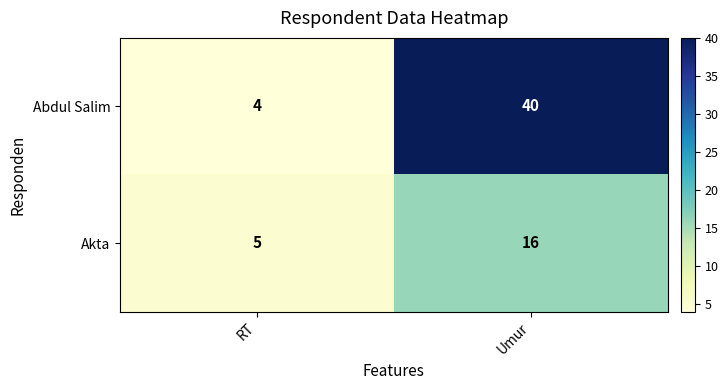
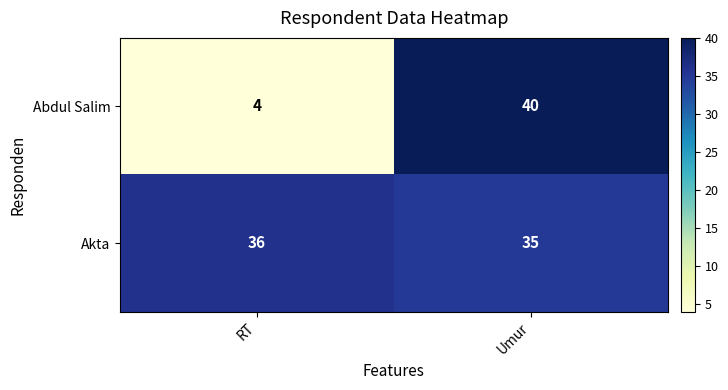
  {
    "Abdul Salim": {
      "RT": 4,
      "Umur": 40
    },
    "Akta": {
-     "RT": 5,
-     "Umur": 16
+     "RT": 36,
+     "Umur": 35
    }
  }
